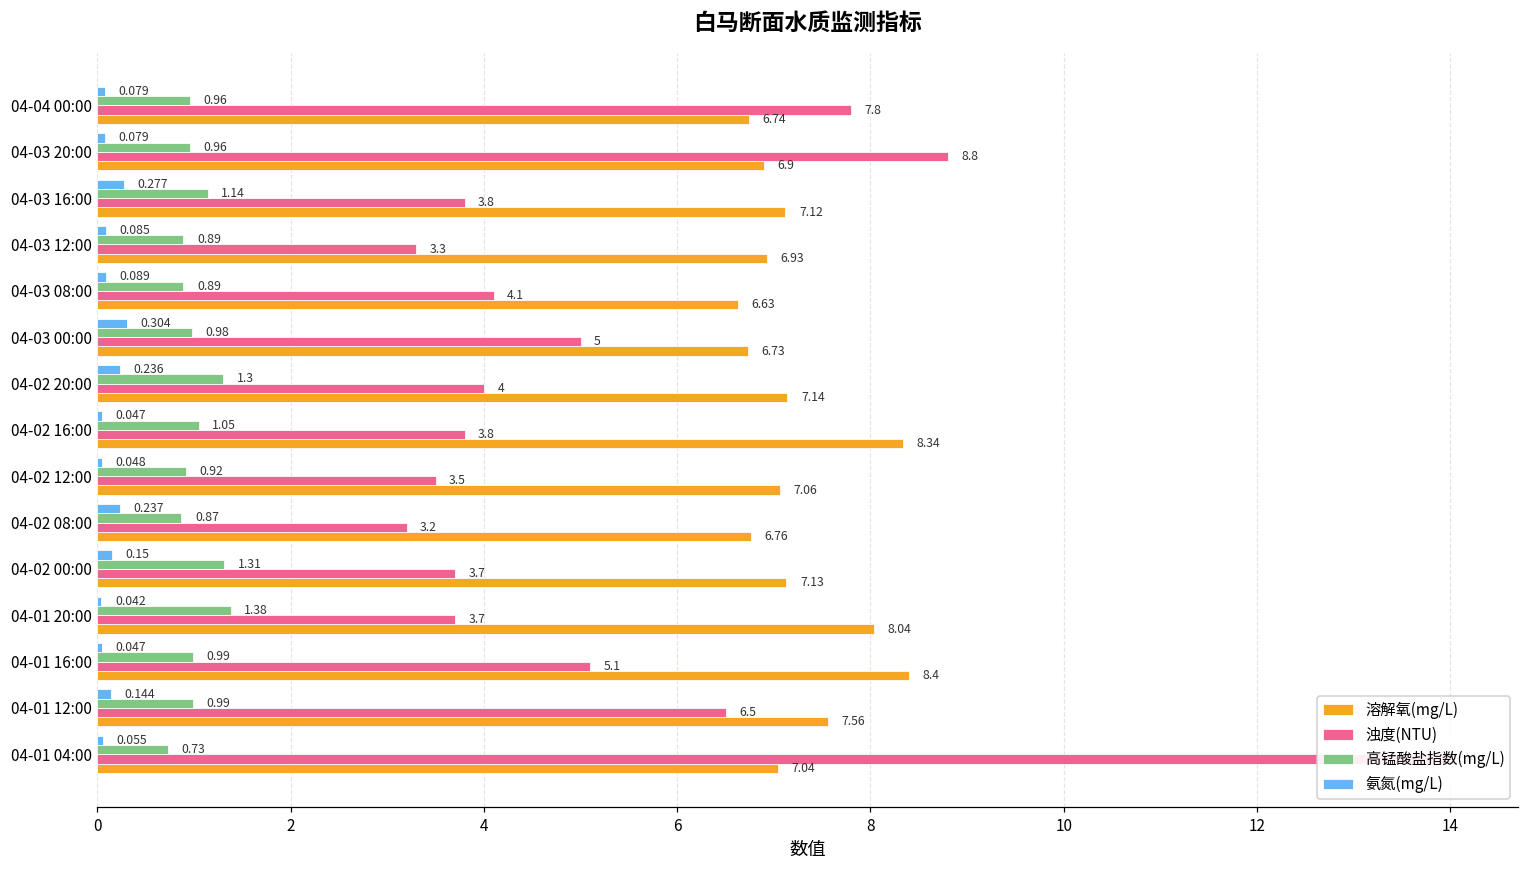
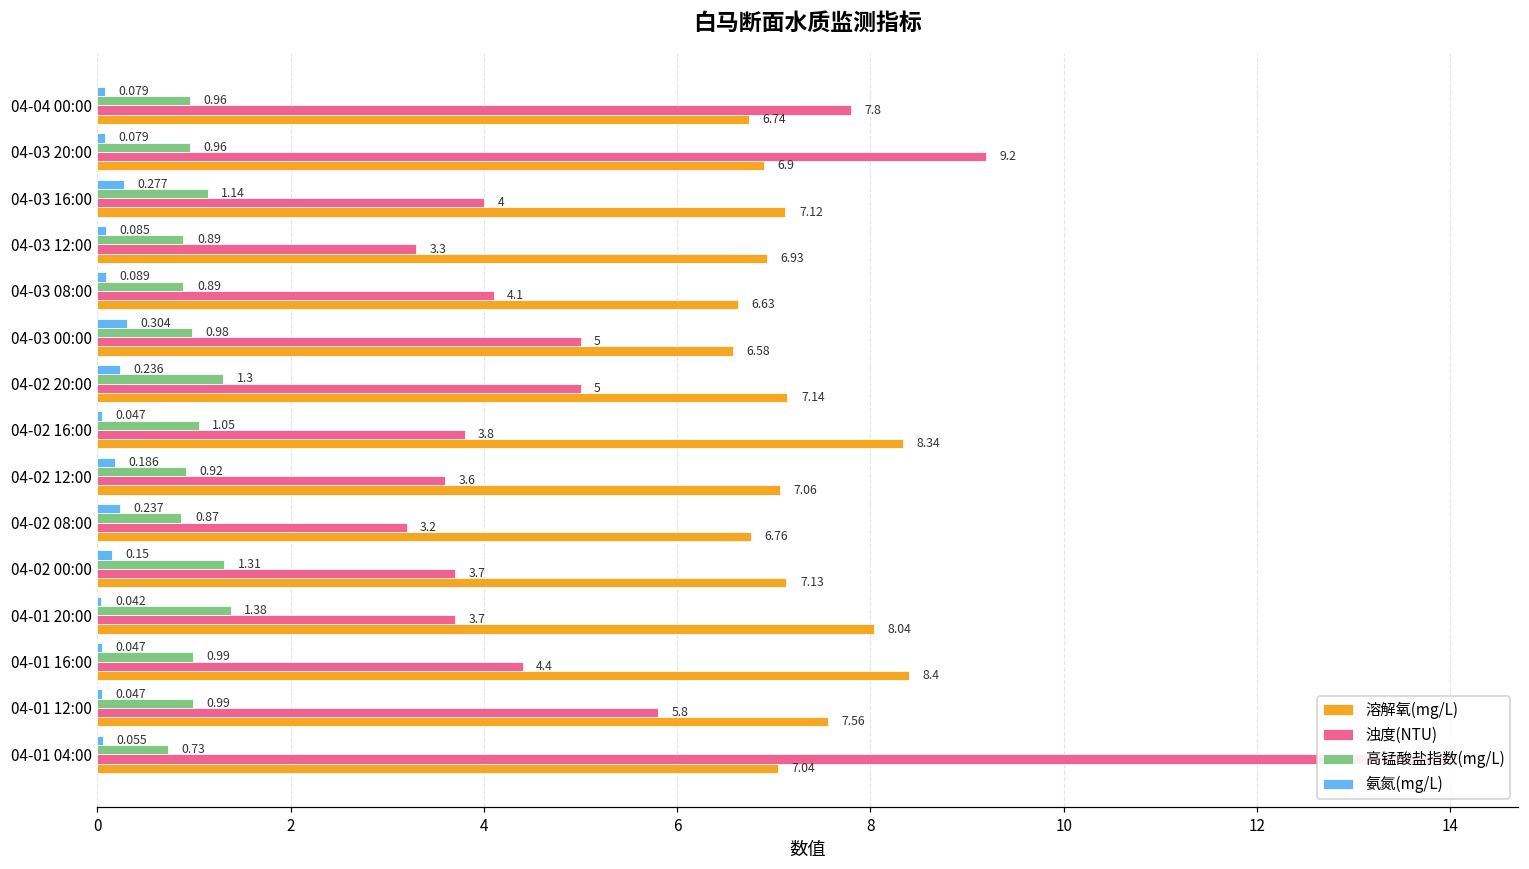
  {
    "溶解氧(mg/L)": {
      "04-04 00:00": 6.74,
      "04-03 20:00": 6.9,
      "04-03 16:00": 7.12,
      "04-03 12:00": 6.93,
      "04-03 08:00": 6.63,
-     "04-03 00:00": 6.73,
+     "04-03 00:00": 6.58,
      "04-02 20:00": 7.14,
      "04-02 16:00": 8.34,
      "04-02 12:00": 7.06,
      "04-02 08:00": 6.76,
      "04-02 00:00": 7.13,
      "04-01 20:00": 8.04,
      "04-01 16:00": 8.4,
      "04-01 12:00": 7.56,
      "04-01 04:00": 7.04
    },
    "浊度(NTU)": {
      "04-04 00:00": 7.8,
-     "04-03 20:00": 8.8,
-     "04-03 16:00": 3.8,
+     "04-03 20:00": 9.2,
+     "04-03 16:00": 4,
      "04-03 12:00": 3.3,
      "04-03 08:00": 4.1,
      "04-03 00:00": 5,
-     "04-02 20:00": 4,
+     "04-02 20:00": 5,
      "04-02 16:00": 3.8,
-     "04-02 12:00": 3.5,
+     "04-02 12:00": 3.6,
      "04-02 08:00": 3.2,
      "04-02 00:00": 3.7,
      "04-01 20:00": 3.7,
-     "04-01 16:00": 5.1,
-     "04-01 12:00": 6.5
+     "04-01 16:00": 4.4,
+     "04-01 12:00": 5.8
    },
    "高锰酸盐指数(mg/L)": {
      "04-04 00:00": 0.96,
      "04-03 20:00": 0.96,
      "04-03 16:00": 1.14,
      "04-03 12:00": 0.89,
      "04-03 08:00": 0.89,
      "04-03 00:00": 0.98,
      "04-02 20:00": 1.3,
      "04-02 16:00": 1.05,
      "04-02 12:00": 0.92,
      "04-02 08:00": 0.87,
      "04-02 00:00": 1.31,
      "04-01 20:00": 1.38,
      "04-01 16:00": 0.99,
      "04-01 12:00": 0.99,
      "04-01 04:00": 0.73
    },
    "氨氮(mg/L)": {
      "04-04 00:00": 0.079,
      "04-03 20:00": 0.079,
      "04-03 16:00": 0.277,
      "04-03 12:00": 0.085,
      "04-03 08:00": 0.089,
      "04-03 00:00": 0.304,
      "04-02 20:00": 0.236,
      "04-02 16:00": 0.047,
-     "04-02 12:00": 0.048,
+     "04-02 12:00": 0.186,
      "04-02 08:00": 0.237,
      "04-02 00:00": 0.15,
      "04-01 20:00": 0.042,
      "04-01 16:00": 0.047,
-     "04-01 12:00": 0.144,
+     "04-01 12:00": 0.047,
      "04-01 04:00": 0.055
    }
  }
